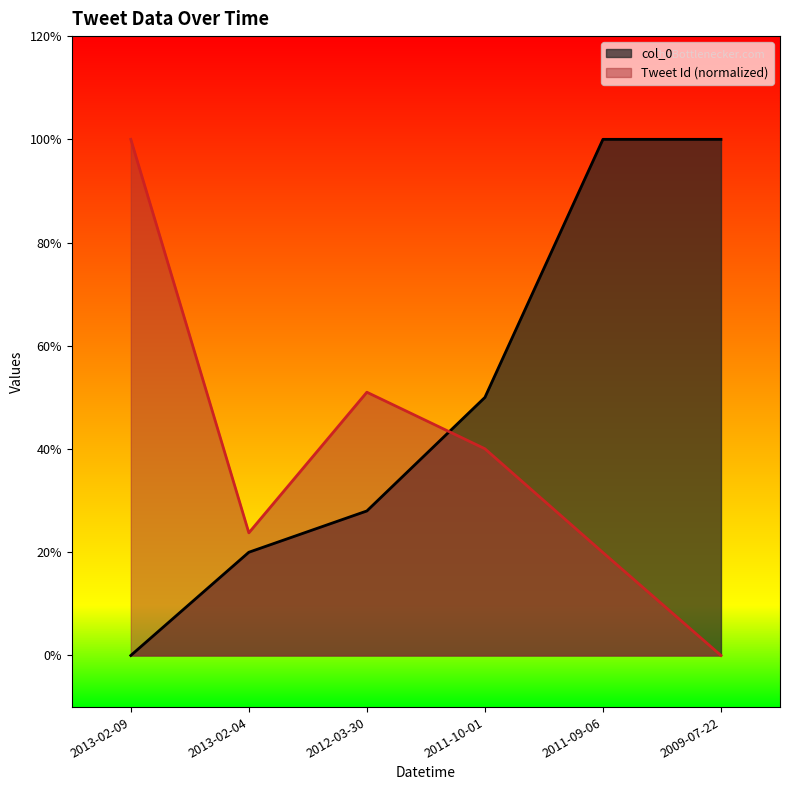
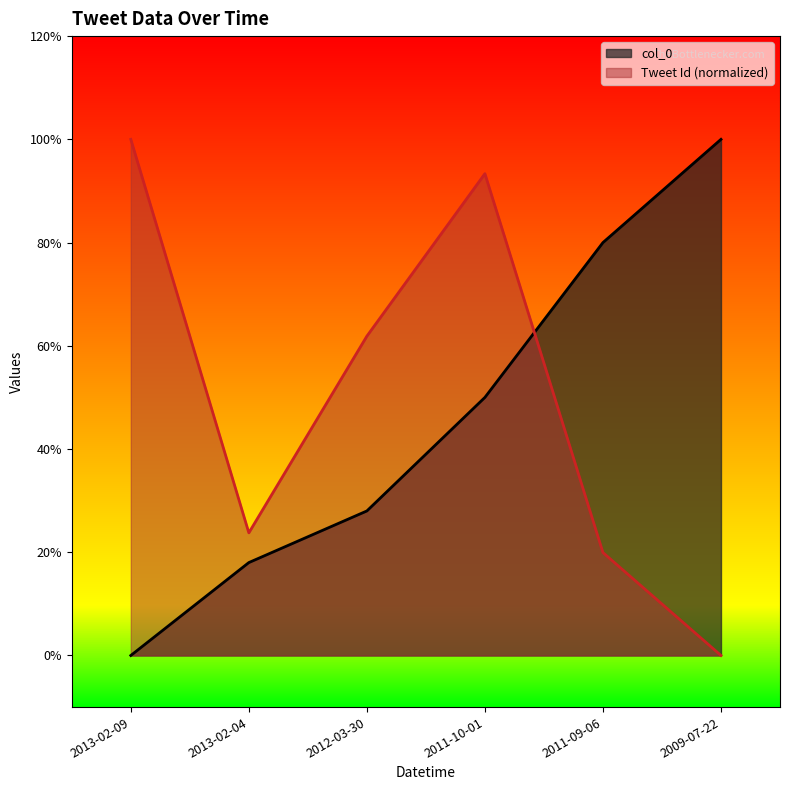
  {
    "col_0": {
      "2013-02-09": "0%",
-     "2013-02-04": "20%",
+     "2013-02-04": "18%",
      "2012-03-30": "28%",
      "2011-10-01": "50%",
-     "2011-09-06": "100%",
+     "2011-09-06": "80%",
      "2009-07-22": "100%"
    },
    "Tweet Id (normalized)": {
      "2013-02-09": "100%",
      "2013-02-04": "24%",
-     "2012-03-30": "51%",
-     "2011-10-01": "40%",
+     "2012-03-30": "62%",
+     "2011-10-01": "93%",
      "2011-09-06": "20%",
      "2009-07-22": "0%"
    }
  }
